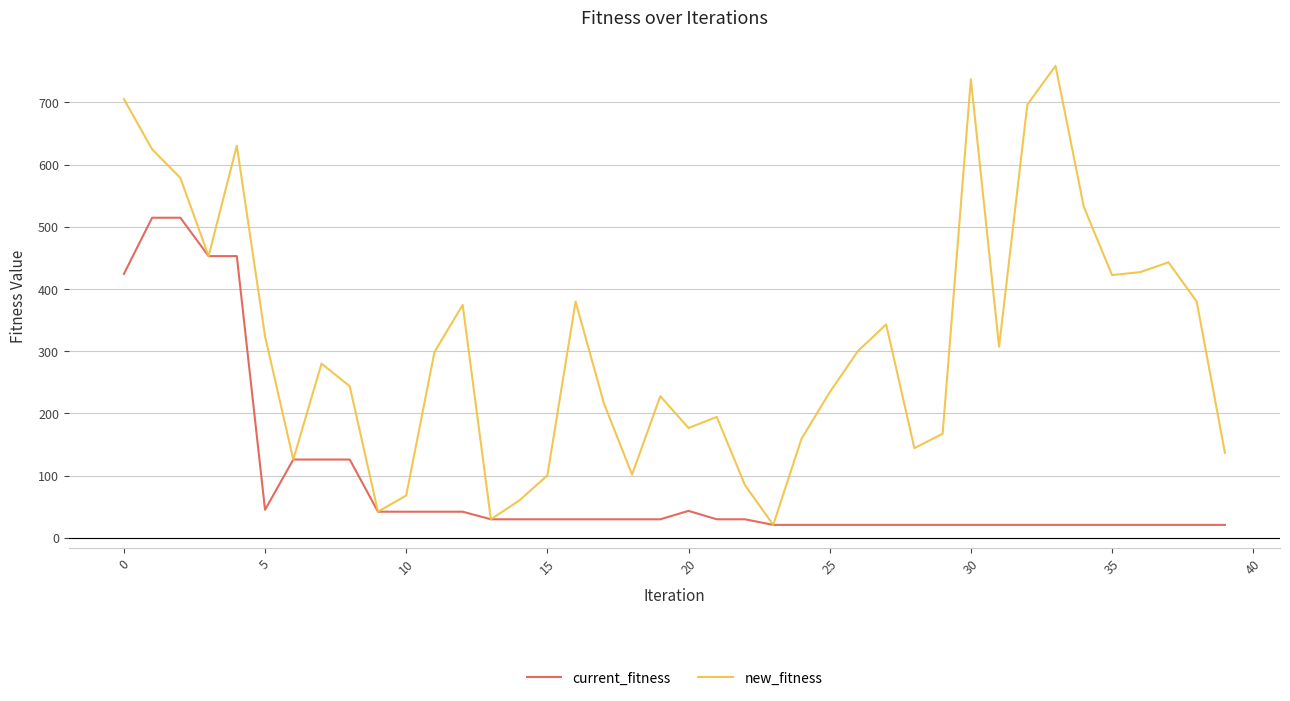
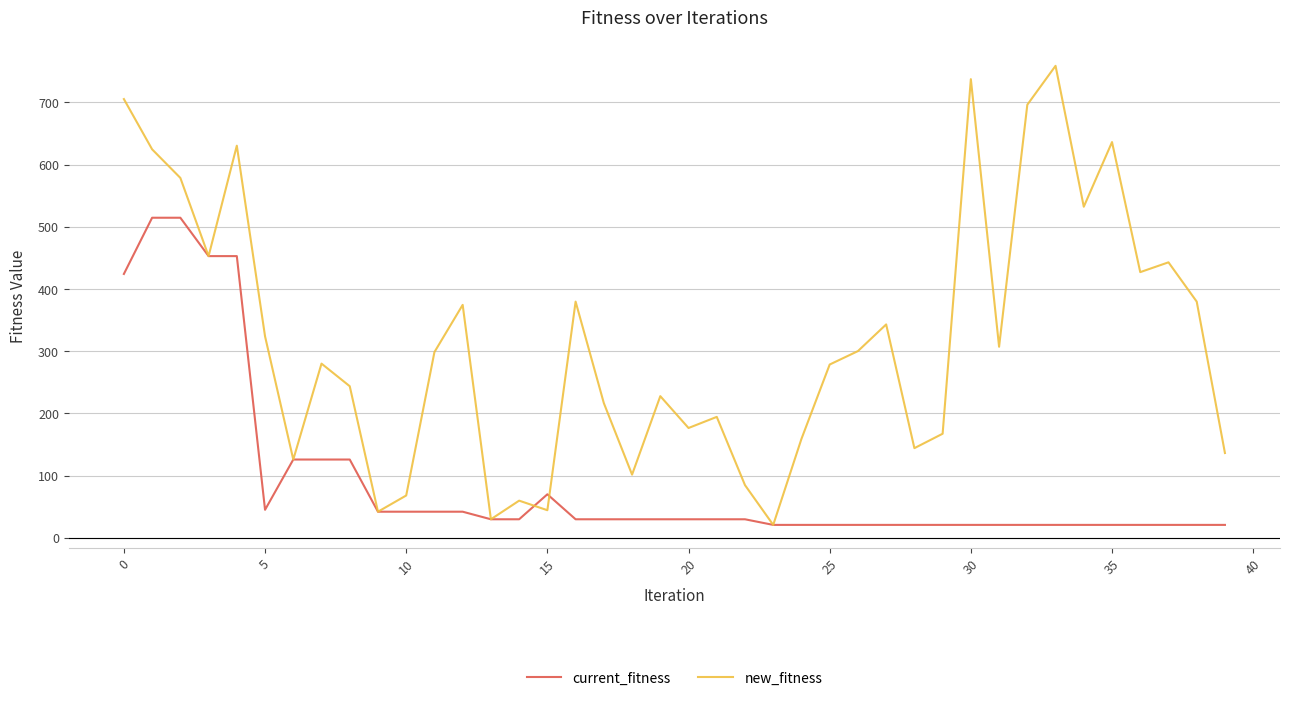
  {
    "current_fitness": {
      "0": 420,
      "5": 50,
      "10": 40,
-     "15": 30,
-     "20": 40,
+     "15": 70,
+     "20": 30,
      "25": 20,
      "30": 20,
      "35": 20
    },
    "new_fitness": {
      "0": 710,
      "5": 320,
      "10": 70,
-     "15": 100,
+     "15": 40,
      "20": 180,
-     "25": 230,
+     "25": 280,
      "30": 740,
-     "35": 420
+     "35": 640
    }
  }
